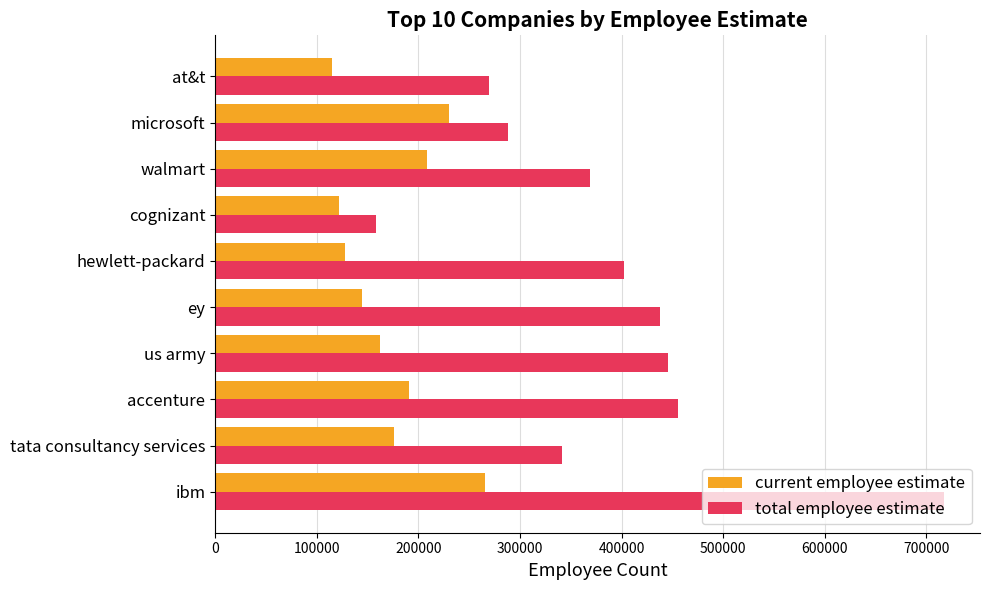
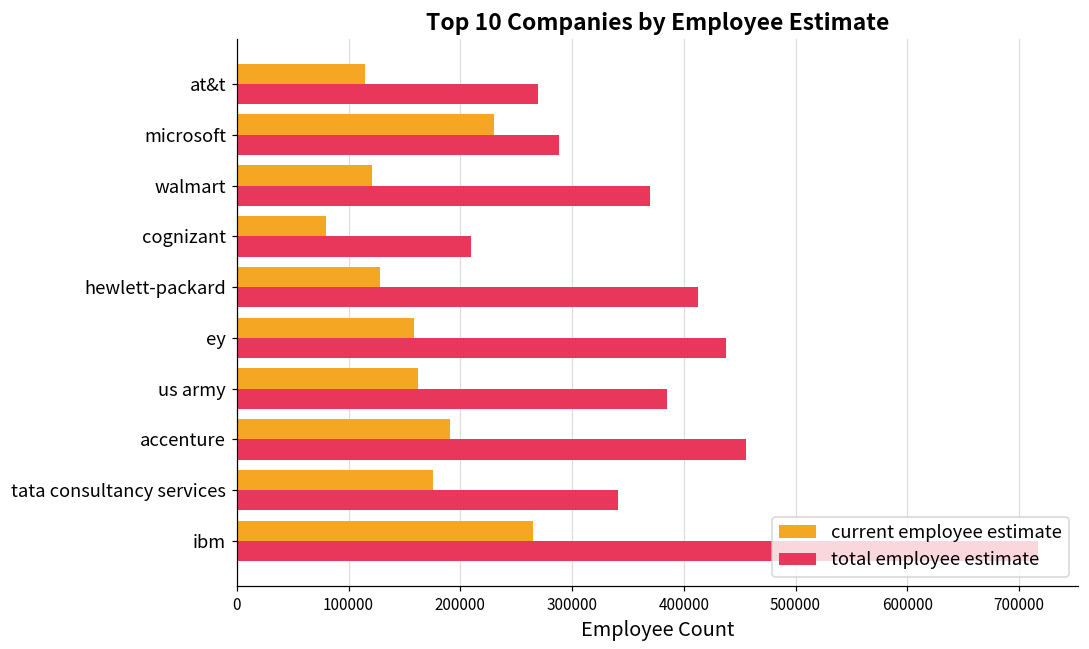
  {
    "current employee estimate": {
      "at&t": 115000,
      "microsoft": 230000,
-     "walmart": 208000,
-     "cognizant": 122000,
+     "walmart": 121000,
+     "cognizant": 80000,
      "hewlett-packard": 128000,
-     "ey": 144000,
+     "ey": 158000,
      "us army": 162000,
      "accenture": 191000,
      "tata consultancy services": 176000,
      "ibm": 265000
    },
    "total employee estimate": {
      "at&t": 270000,
      "microsoft": 288000,
      "walmart": 369000,
-     "cognizant": 158000,
-     "hewlett-packard": 402000,
+     "cognizant": 210000,
+     "hewlett-packard": 413000,
      "ey": 438000,
-     "us army": 446000,
+     "us army": 385000,
      "accenture": 456000,
      "tata consultancy services": 341000
    }
  }
